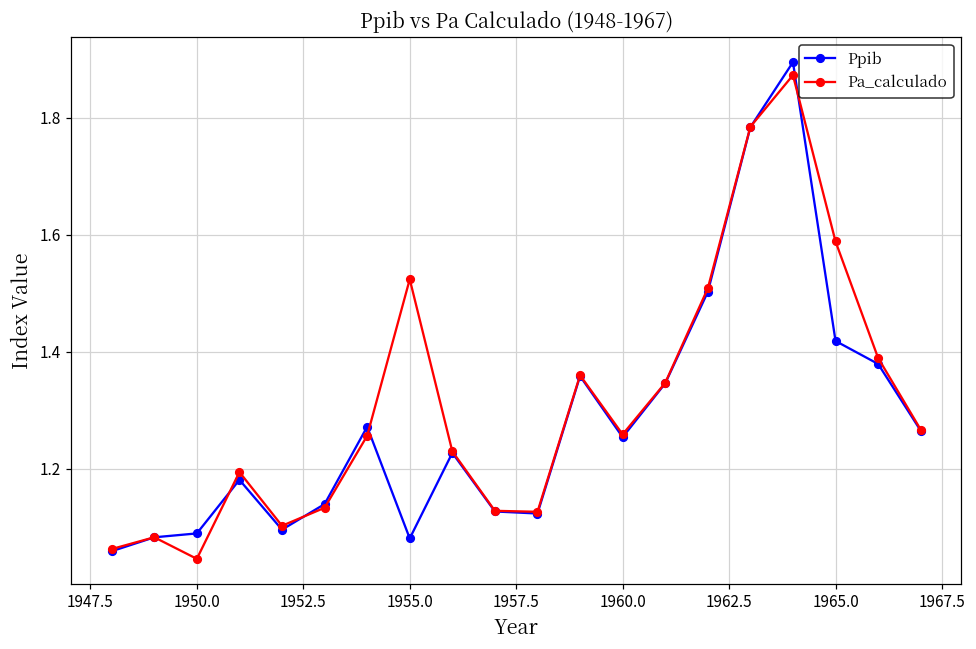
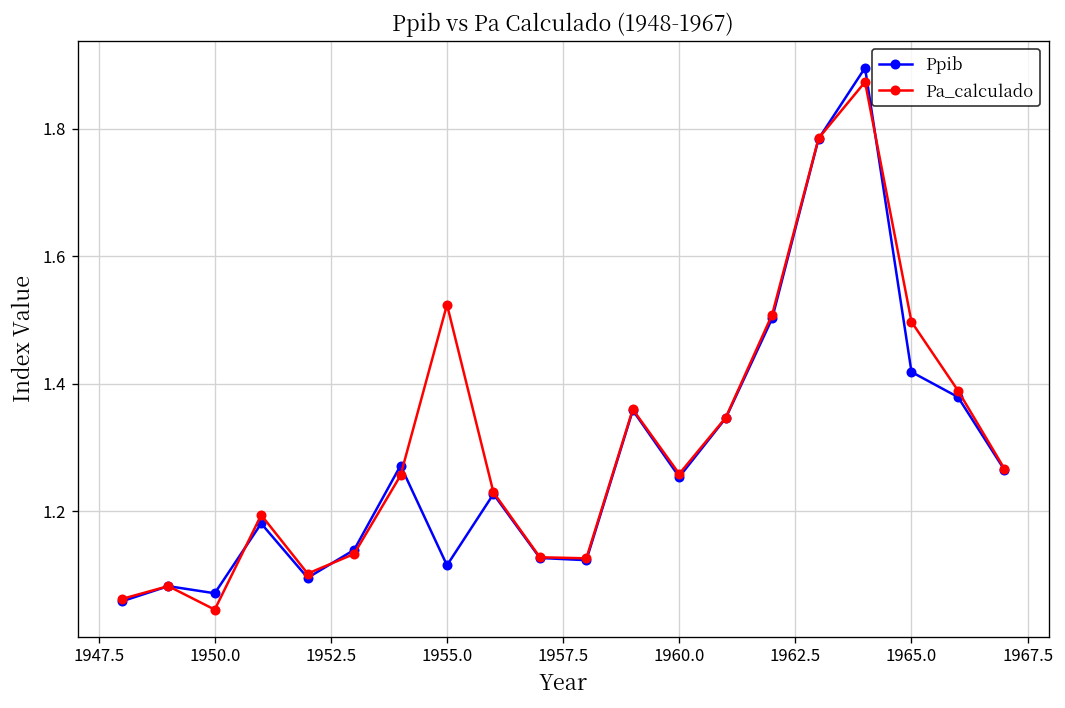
  {
    "Ppib": {
-     "1950.0": 1.09,
-     "1955.0": 1.08,
+     "1950.0": 1.07,
+     "1955.0": 1.12,
      "1965.0": 1.42
    },
    "Pa_calculado": {
      "1950.0": 1.05,
      "1955.0": 1.52,
-     "1965.0": 1.59
+     "1965.0": 1.50
    }
  }
